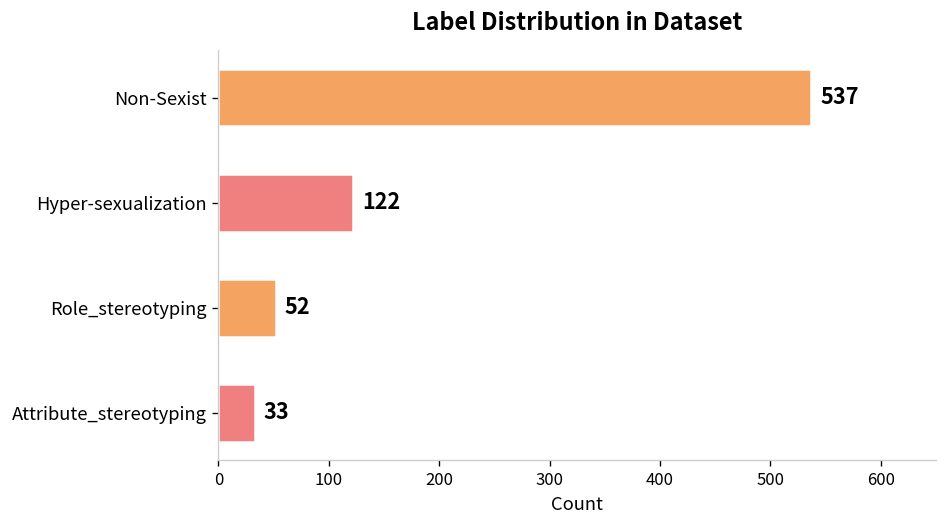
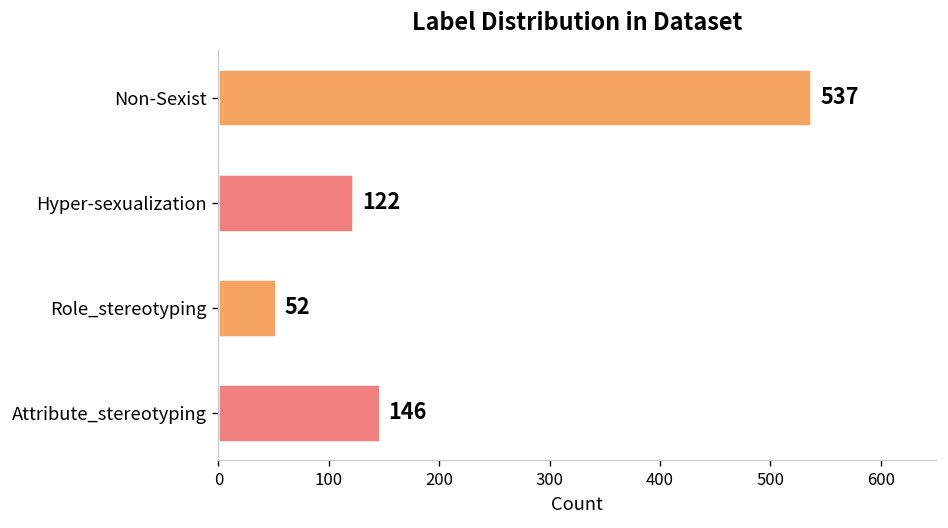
  {
    "Non-Sexist": 537,
    "Hyper-sexualization": 122,
    "Role_stereotyping": 52,
-   "Attribute_stereotyping": 33
+   "Attribute_stereotyping": 146
  }
